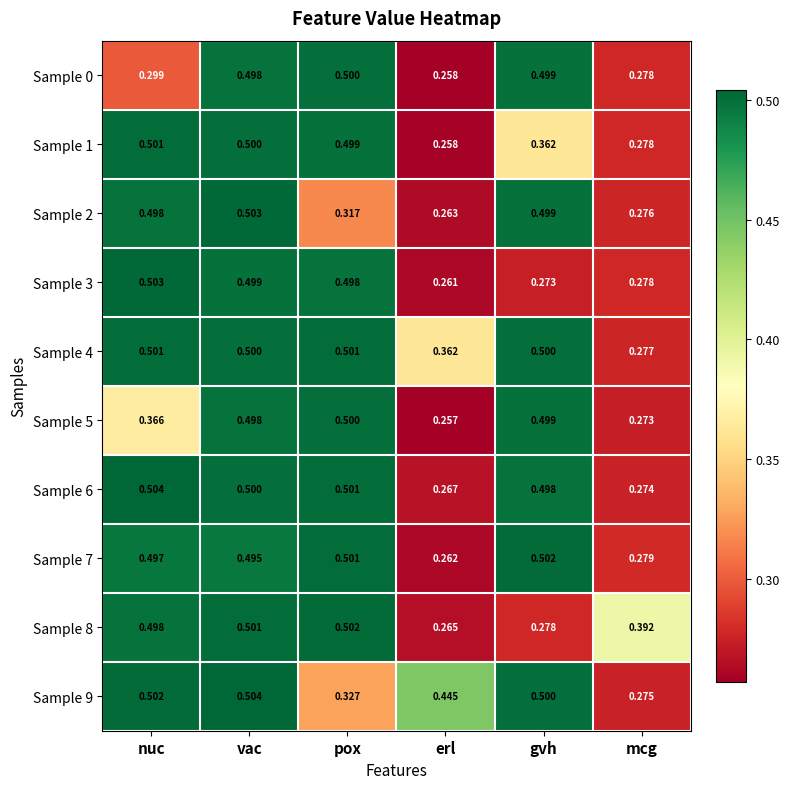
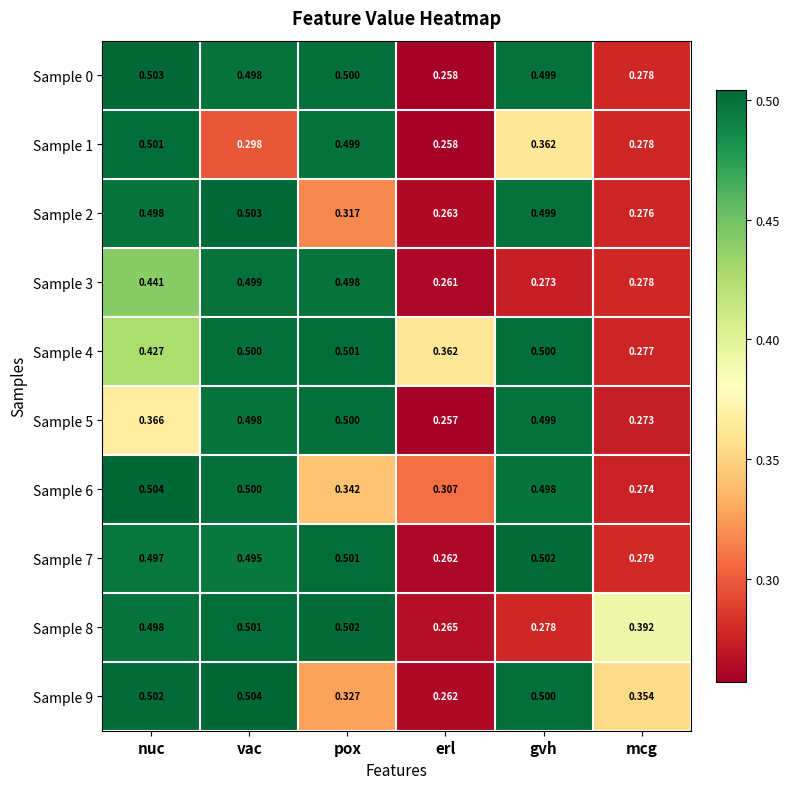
  {
    "Sample 0": {
-     "nuc": 0.299,
+     "nuc": 0.503,
      "vac": 0.498,
      "pox": 0.500,
      "erl": 0.258,
      "gvh": 0.499,
      "mcg": 0.278
    },
    "Sample 1": {
      "nuc": 0.501,
-     "vac": 0.500,
+     "vac": 0.298,
      "pox": 0.499,
      "erl": 0.258,
      "gvh": 0.362,
      "mcg": 0.278
    },
    "Sample 2": {
      "nuc": 0.498,
      "vac": 0.503,
      "pox": 0.317,
      "erl": 0.263,
      "gvh": 0.499,
      "mcg": 0.276
    },
    "Sample 3": {
-     "nuc": 0.503,
+     "nuc": 0.441,
      "vac": 0.499,
      "pox": 0.498,
      "erl": 0.261,
      "gvh": 0.273,
      "mcg": 0.278
    },
    "Sample 4": {
-     "nuc": 0.501,
+     "nuc": 0.427,
      "vac": 0.500,
      "pox": 0.501,
      "erl": 0.362,
      "gvh": 0.500,
      "mcg": 0.277
    },
    "Sample 5": {
      "nuc": 0.366,
      "vac": 0.498,
      "pox": 0.500,
      "erl": 0.257,
      "gvh": 0.499,
      "mcg": 0.273
    },
    "Sample 6": {
      "nuc": 0.504,
      "vac": 0.500,
-     "pox": 0.501,
-     "erl": 0.267,
+     "pox": 0.342,
+     "erl": 0.307,
      "gvh": 0.498,
      "mcg": 0.274
    },
    "Sample 7": {
      "nuc": 0.497,
      "vac": 0.495,
      "pox": 0.501,
      "erl": 0.262,
      "gvh": 0.502,
      "mcg": 0.279
    },
    "Sample 8": {
      "nuc": 0.498,
      "vac": 0.501,
      "pox": 0.502,
      "erl": 0.265,
      "gvh": 0.278,
      "mcg": 0.392
    },
    "Sample 9": {
      "nuc": 0.502,
      "vac": 0.504,
      "pox": 0.327,
-     "erl": 0.445,
+     "erl": 0.262,
      "gvh": 0.500,
-     "mcg": 0.275
+     "mcg": 0.354
    }
  }
